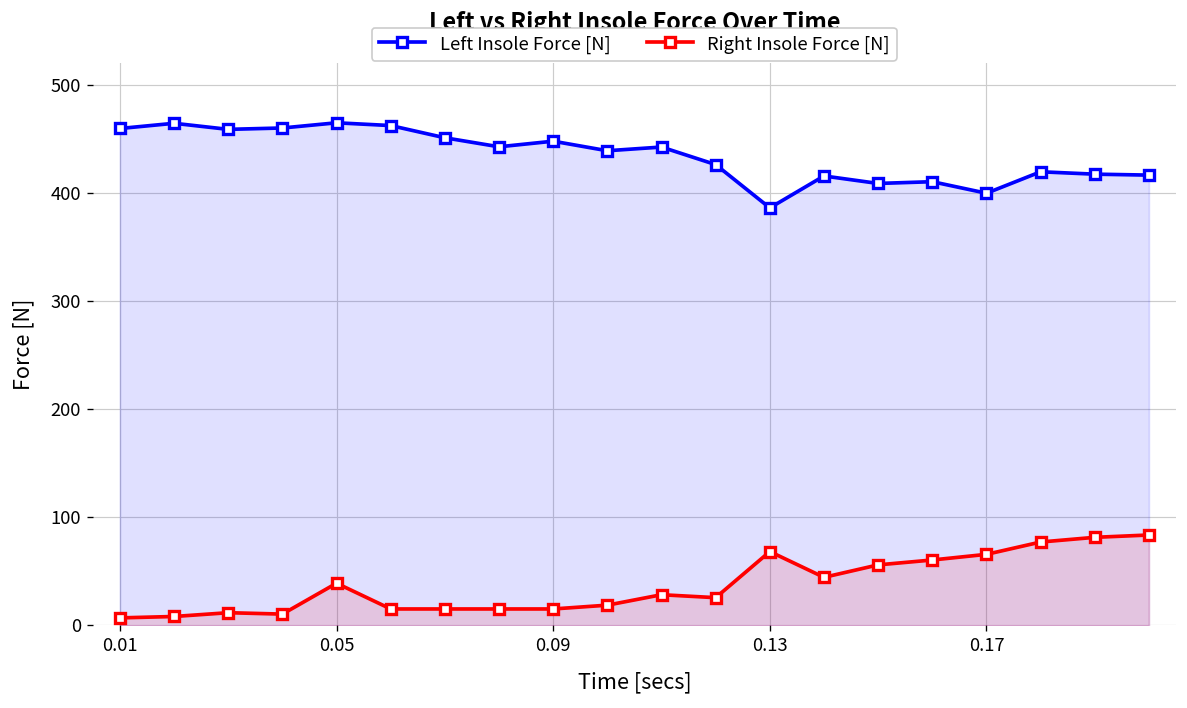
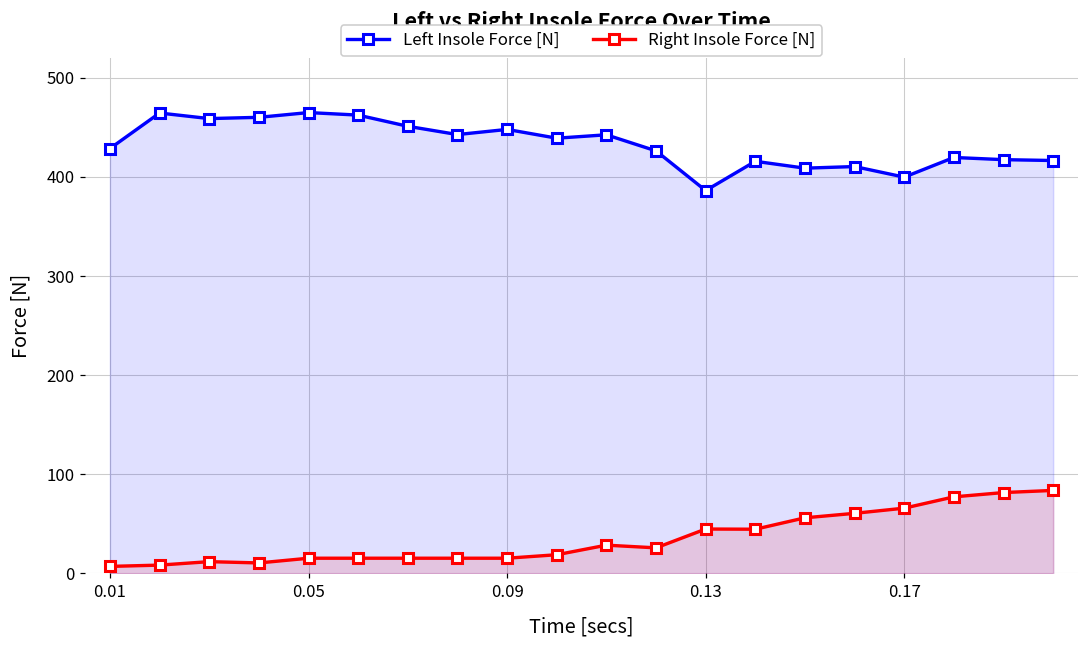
  {
    "Left Insole Force [N]": {
-     "0.01": 460,
+     "0.01": 430,
      "0.05": 460,
      "0.09": 450,
      "0.13": 390,
      "0.17": 400
    },
    "Right Insole Force [N]": {
      "0.01": 10,
-     "0.05": 40,
+     "0.05": 20,
      "0.09": 20,
-     "0.13": 70,
+     "0.13": 40,
      "0.17": 70
    }
  }
